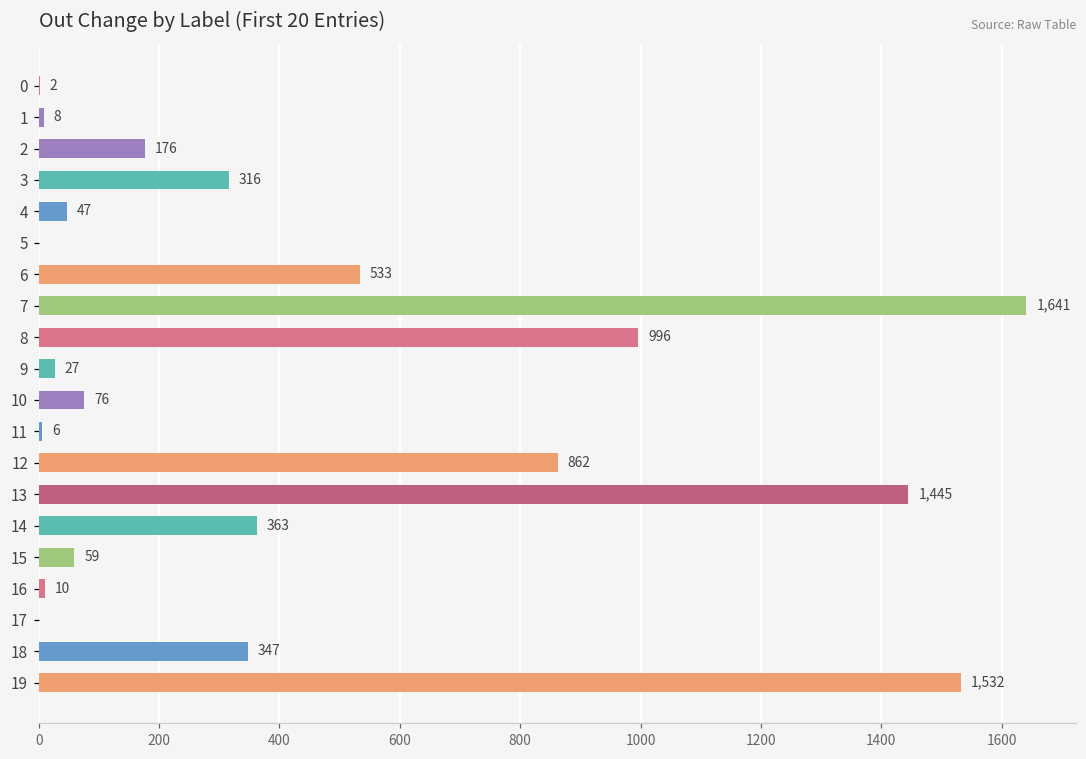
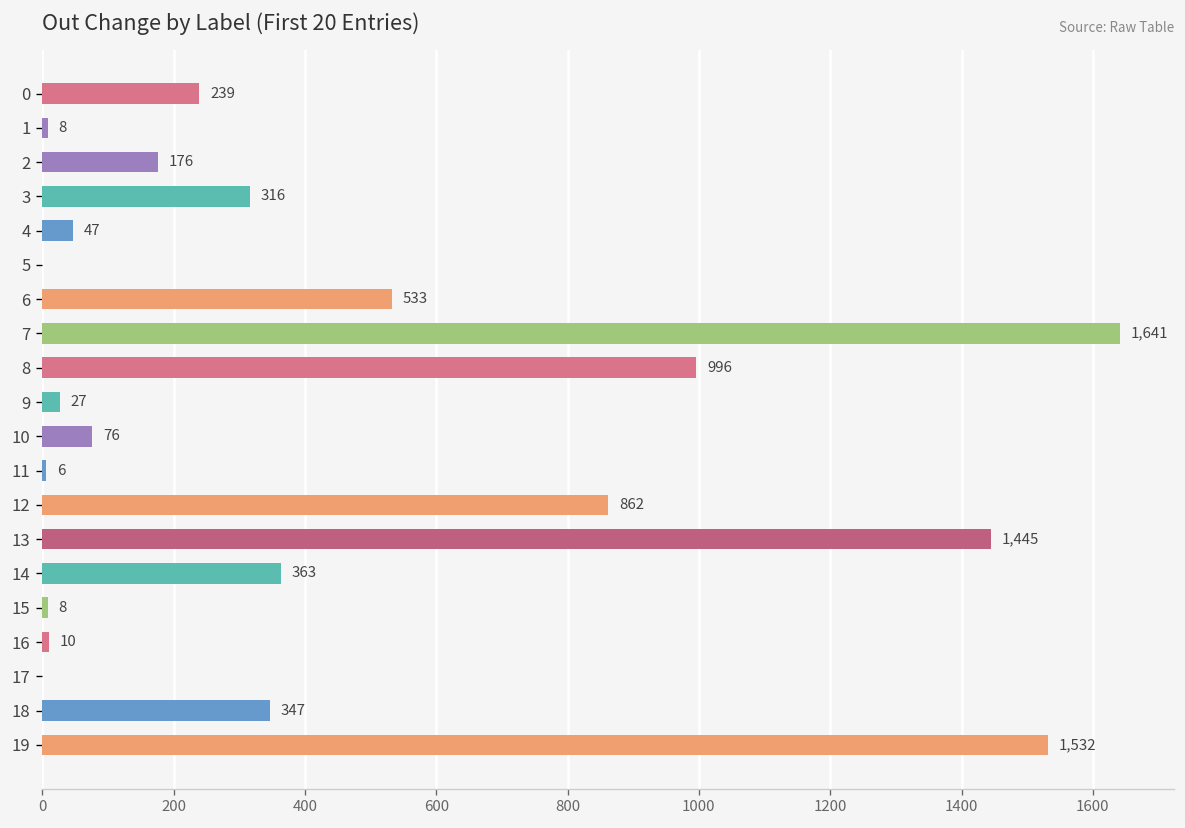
  {
-   "0": "2",
+   "0": "239",
    "1": "8",
    "2": "176",
    "3": "316",
    "4": "47",
    "6": "533",
    "7": "1,641",
    "8": "996",
    "9": "27",
    "10": "76",
    "11": "6",
    "12": "862",
    "13": "1,445",
    "14": "363",
-   "15": "59",
+   "15": "8",
    "16": "10",
    "18": "347",
    "19": "1,532"
  }
